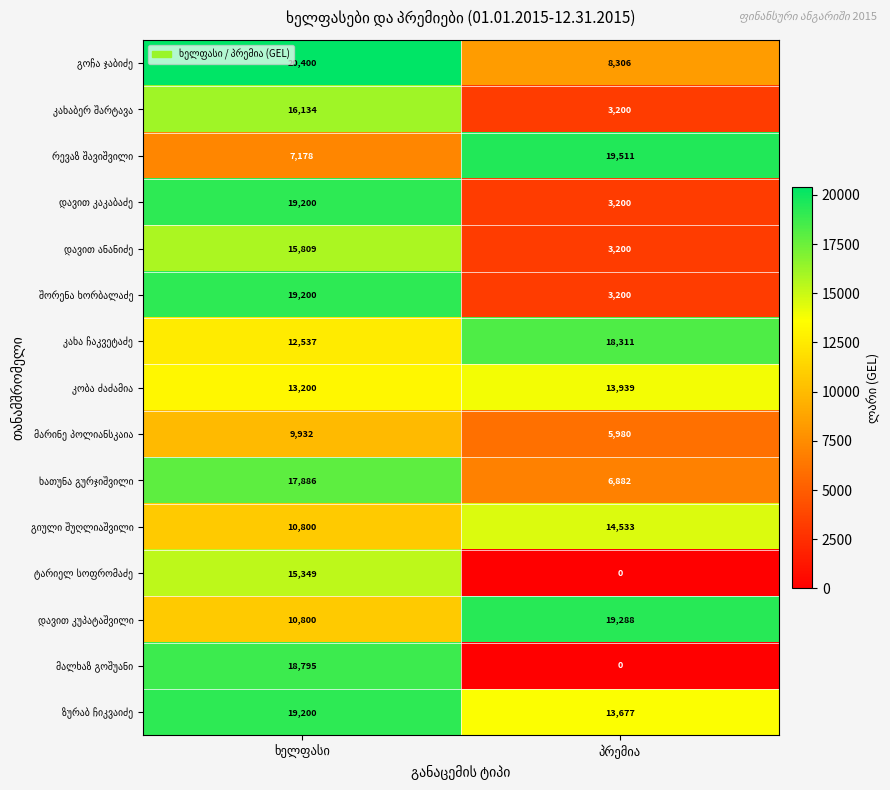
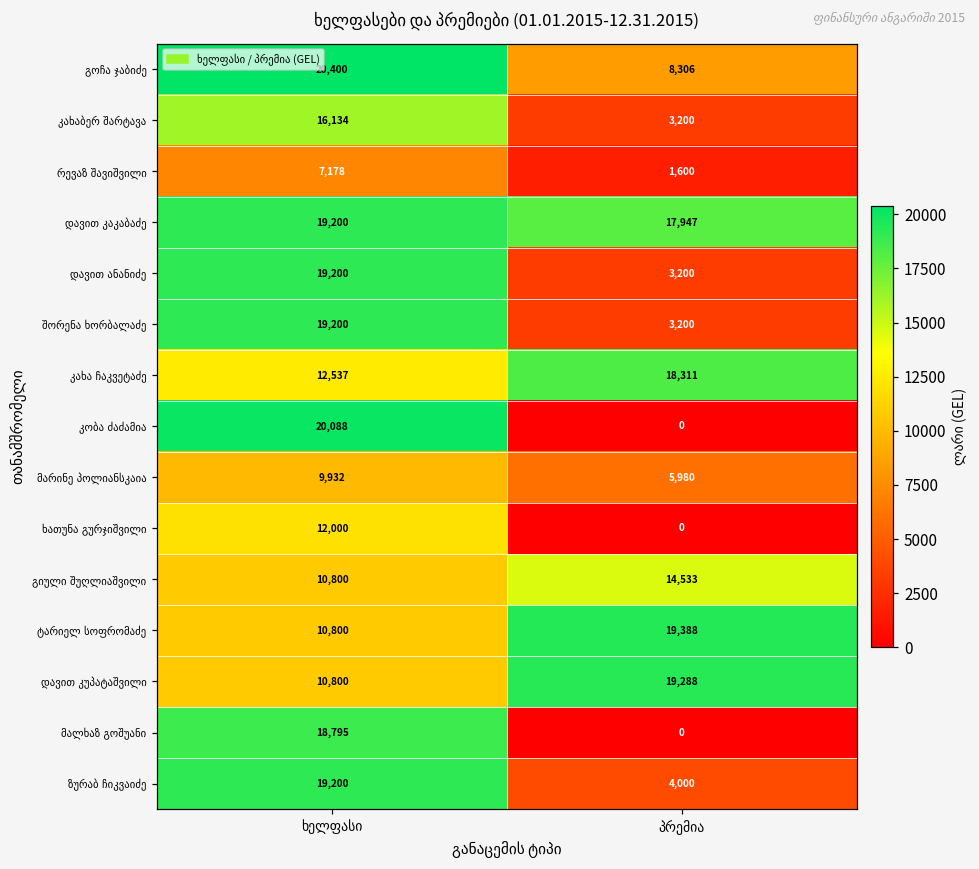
  {
    "გოჩა ჯაბიძე": {
      "პრემია": "8,306"
    },
    "კახაბერ შარტავა": {
      "ხელფასი": "16,134",
      "პრემია": "3,200"
    },
    "რევაზ შავიშვილი": {
      "ხელფასი": "7,178",
-     "პრემია": "19,511"
+     "პრემია": "1,600"
    },
    "დავით კაკაბაძე": {
      "ხელფასი": "19,200",
-     "პრემია": "3,200"
+     "პრემია": "17,947"
    },
    "დავით ანანიძე": {
-     "ხელფასი": "15,809",
+     "ხელფასი": "19,200",
      "პრემია": "3,200"
    },
    "შორენა ხორბალაძე": {
      "ხელფასი": "19,200",
      "პრემია": "3,200"
    },
    "კახა ჩაკვეტაძე": {
      "ხელფასი": "12,537",
      "პრემია": "18,311"
    },
    "კობა ძაძამია": {
-     "ხელფასი": "13,200",
-     "პრემია": "13,939"
+     "ხელფასი": "20,088",
+     "პრემია": "0"
    },
    "მარინე პოლიანსკაია": {
      "ხელფასი": "9,932",
      "პრემია": "5,980"
    },
    "ხათუნა გურჯიშვილი": {
-     "ხელფასი": "17,886",
-     "პრემია": "6,882"
+     "ხელფასი": "12,000",
+     "პრემია": "0"
    },
    "გიული შუღლიაშვილი": {
      "ხელფასი": "10,800",
      "პრემია": "14,533"
    },
    "ტარიელ სოფრომაძე": {
-     "ხელფასი": "15,349",
-     "პრემია": "0"
+     "ხელფასი": "10,800",
+     "პრემია": "19,388"
    },
    "დავით კუპატაშვილი": {
      "ხელფასი": "10,800",
      "პრემია": "19,288"
    },
    "მალხაზ გოშუანი": {
      "ხელფასი": "18,795",
      "პრემია": "0"
    },
    "ზურაბ ჩიკვაიძე": {
      "ხელფასი": "19,200",
-     "პრემია": "13,677"
+     "პრემია": "4,000"
    }
  }
